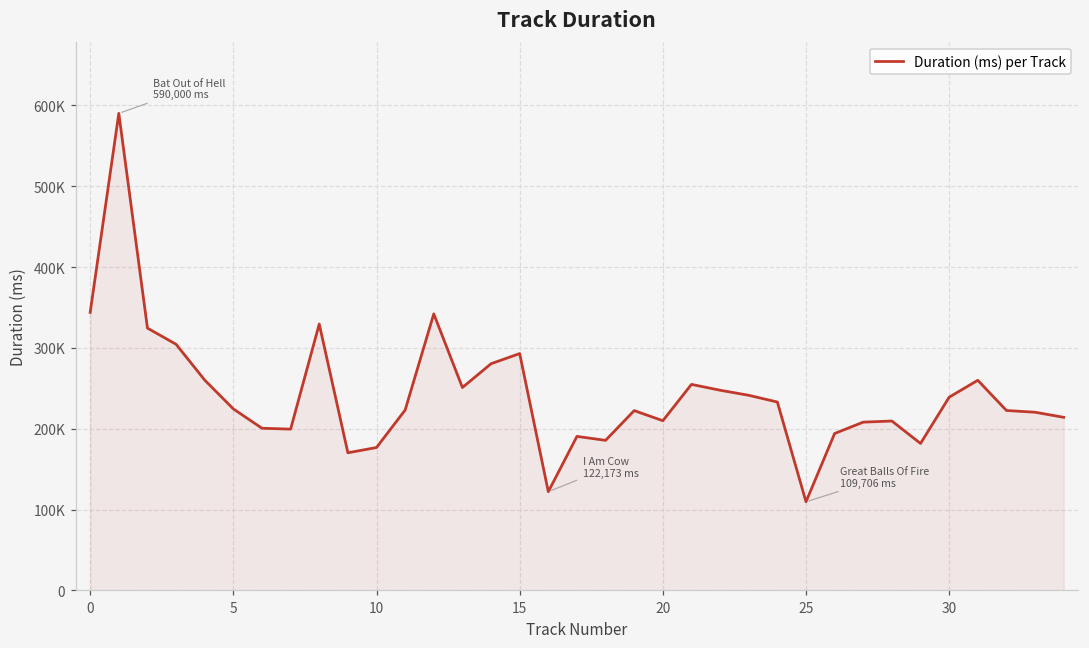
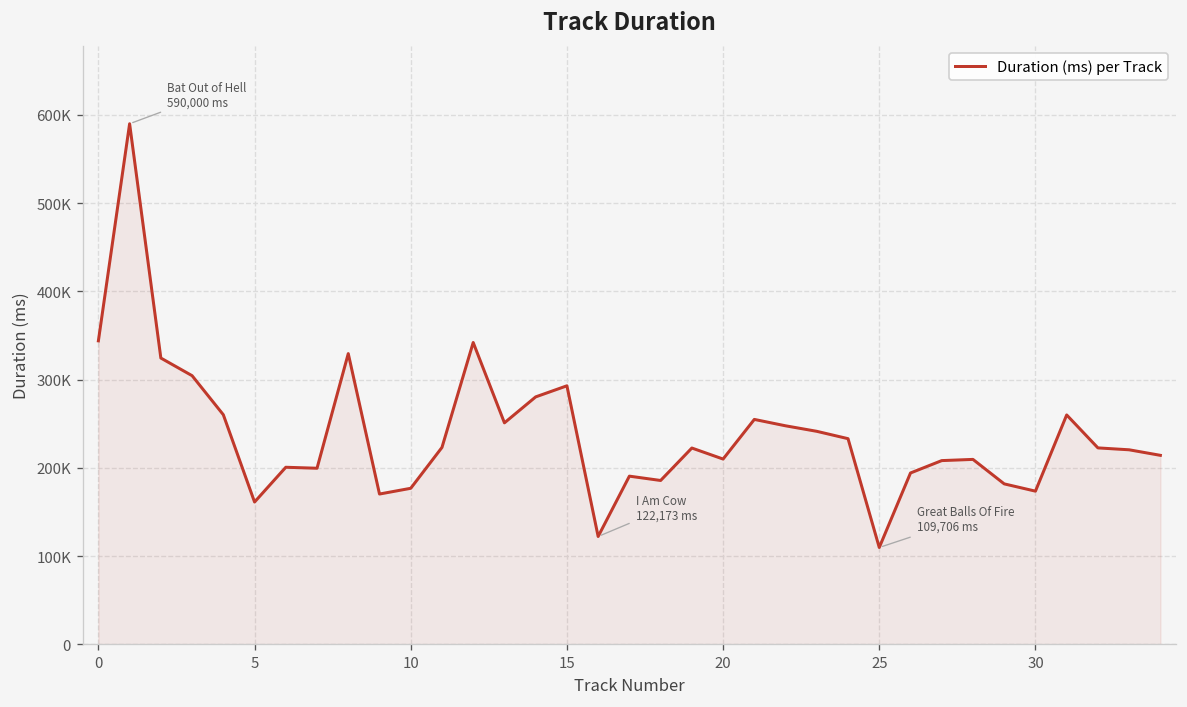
  {
    "0": 340000,
-   "5": 220000,
+   "5": 160000,
    "10": 180000,
    "15": 290000,
    "20": 210000,
-   "30": 240000
+   "30": 170000
  }
